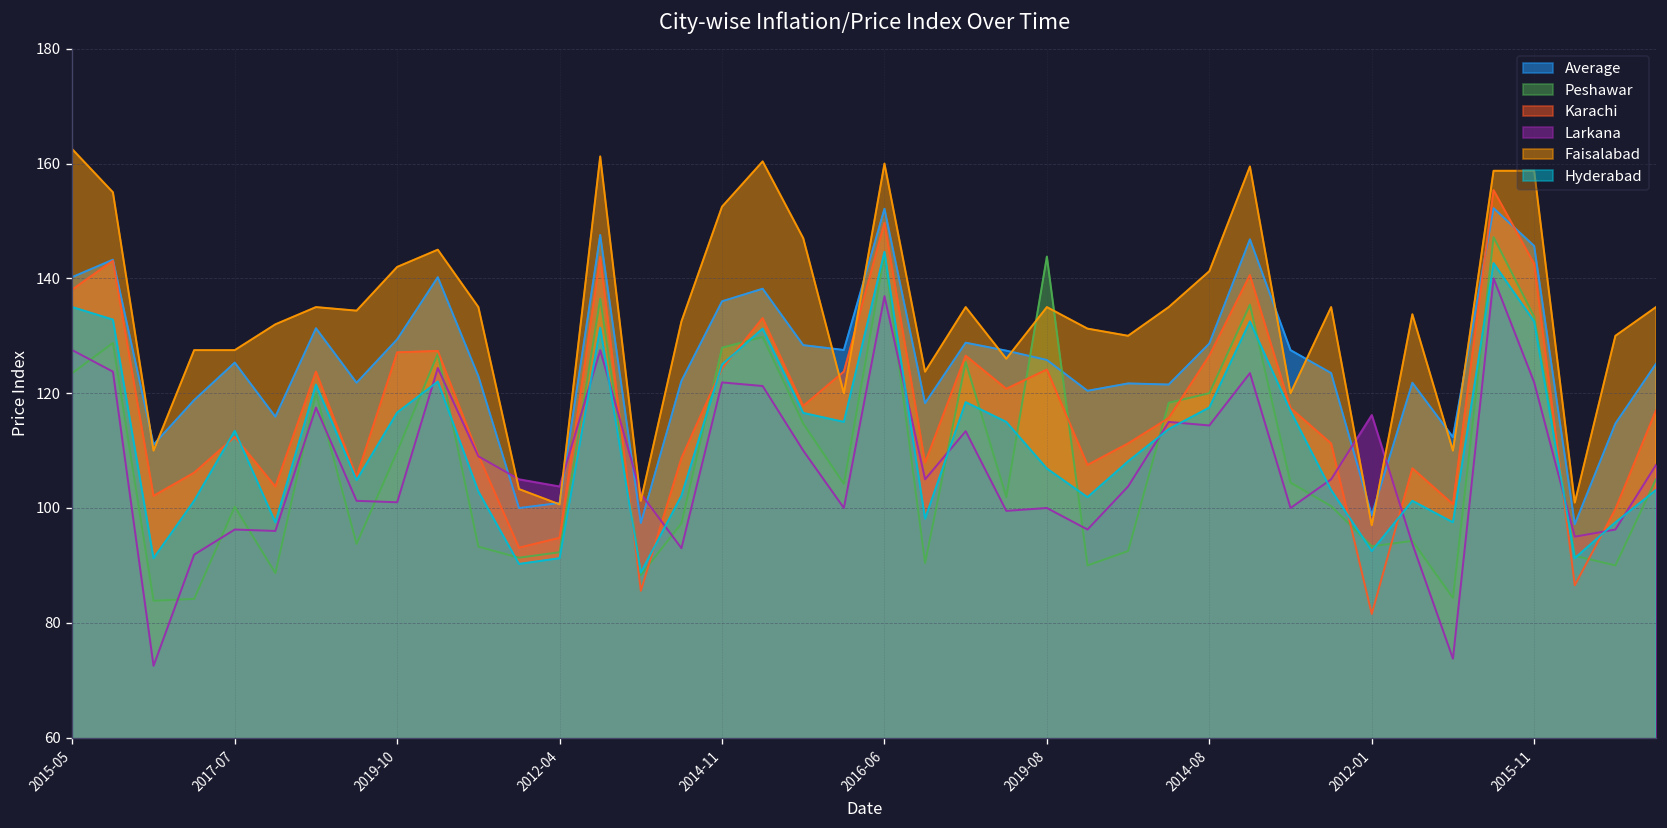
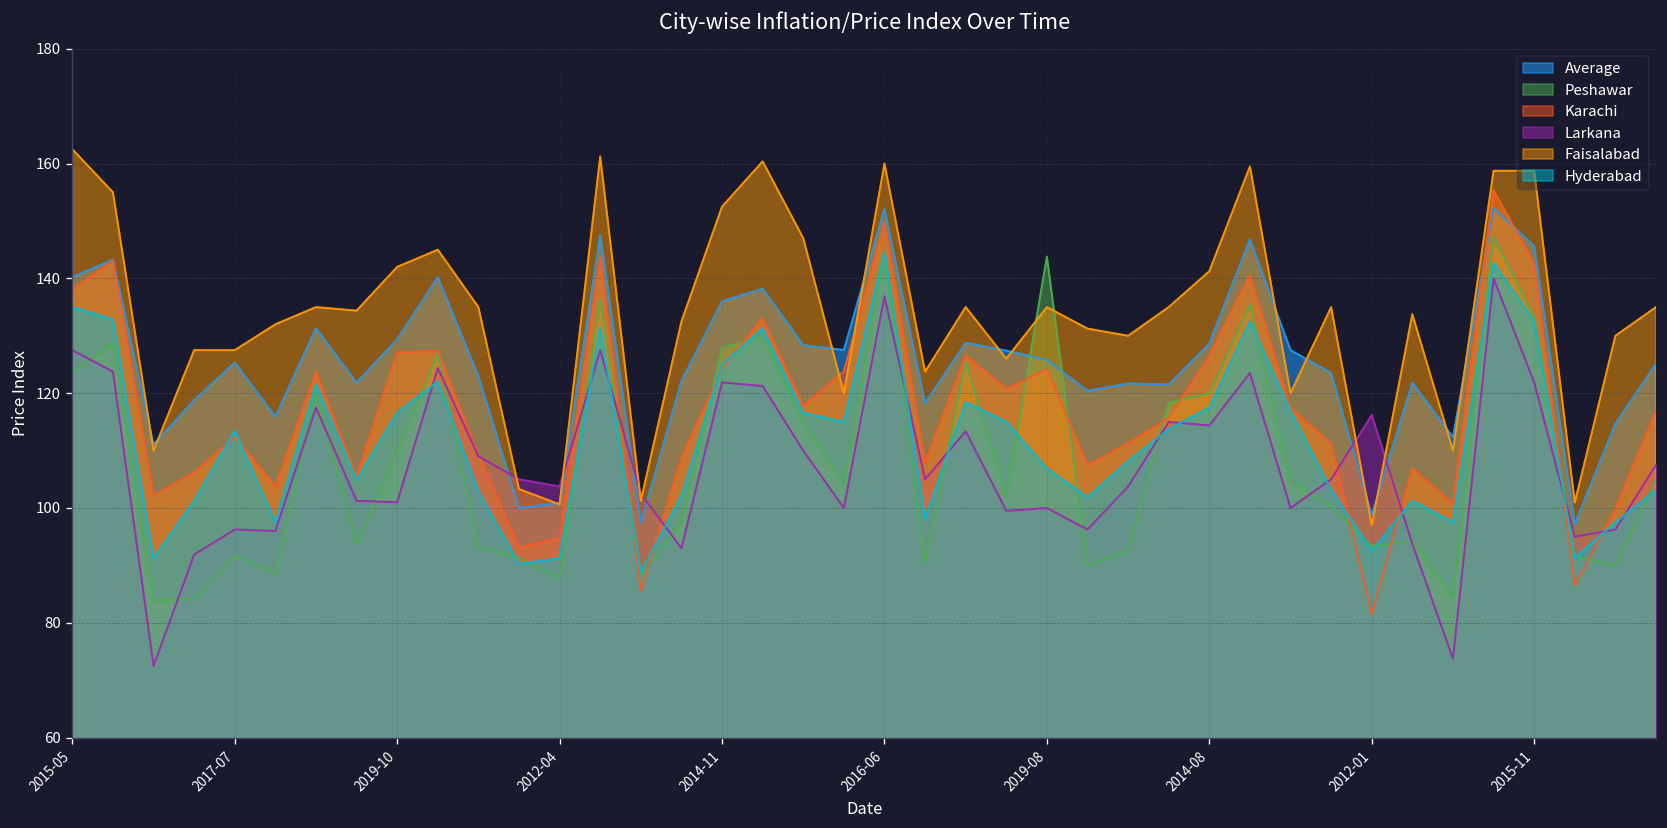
  {
    "Peshawar": {
      "2015-05": 124,
-     "2017-07": 100,
+     "2017-07": 92,
      "2019-10": 110,
-     "2012-04": 92,
+     "2012-04": 88,
      "2014-11": 128,
      "2019-08": 144,
      "2014-08": 120,
      "2012-01": 93,
      "2015-11": 133
    },
    "Larkana": {
      "2015-05": 128,
      "2017-07": 96,
      "2019-10": 101,
      "2012-04": 104,
      "2014-11": 122,
      "2016-06": 137,
      "2019-08": 100,
      "2014-08": 114,
      "2012-01": 116,
      "2015-11": 122
    }
  }
